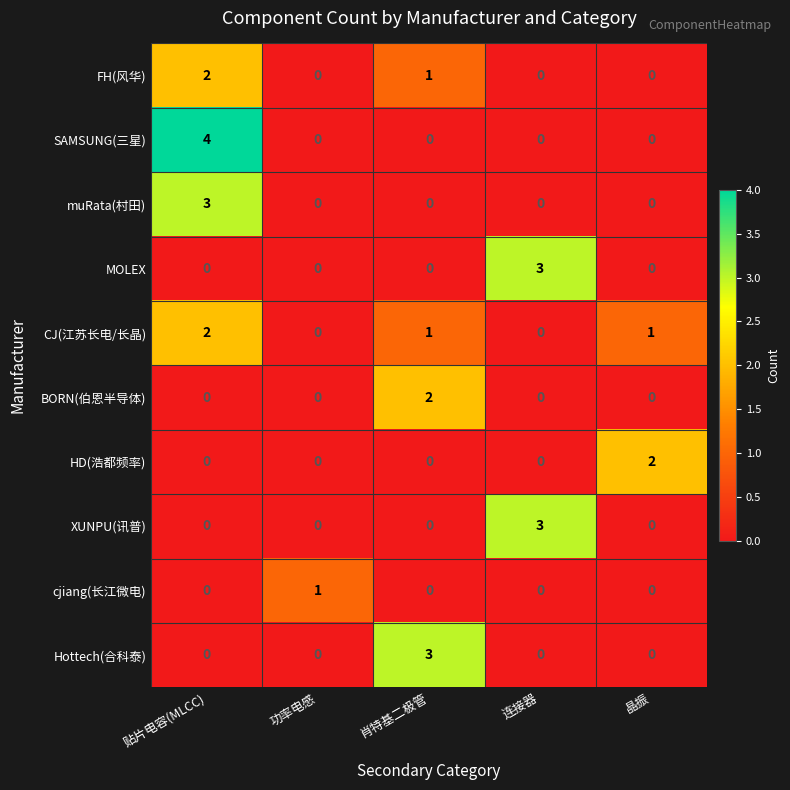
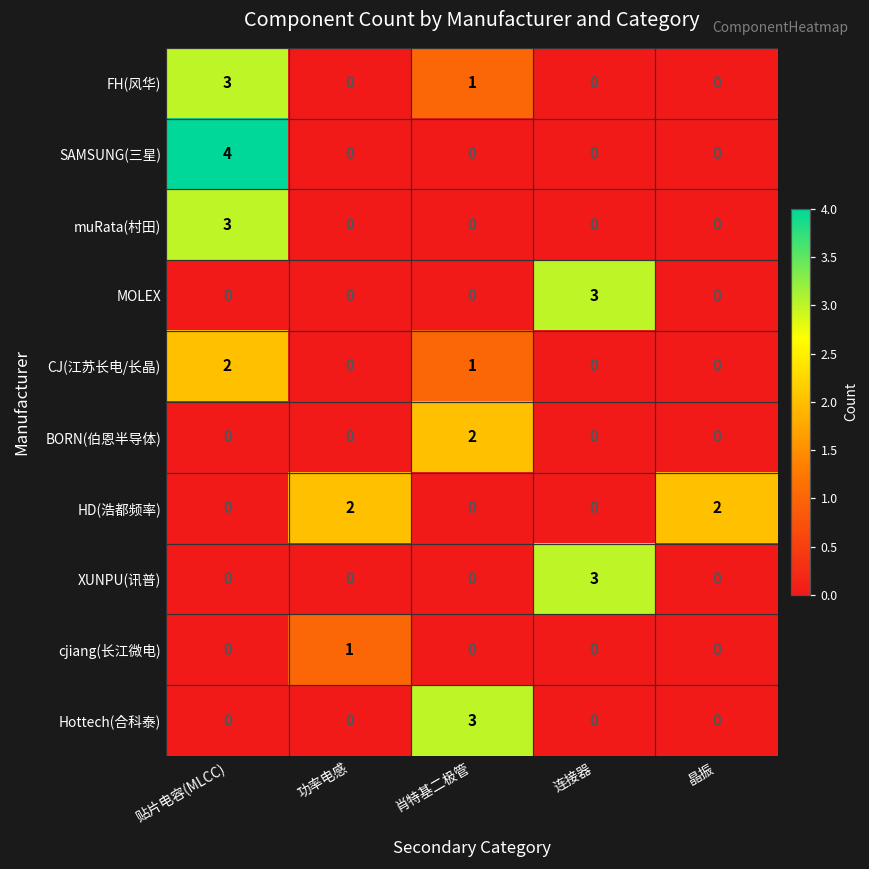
  {
    "FH(风华)": {
-     "贴片电容(MLCC)": 2,
+     "贴片电容(MLCC)": 3,
      "功率电感": 0,
      "肖特基二极管": 1,
      "连接器": 0,
      "晶振": 0
    },
    "SAMSUNG(三星)": {
      "贴片电容(MLCC)": 4,
      "功率电感": 0,
      "肖特基二极管": 0,
      "连接器": 0,
      "晶振": 0
    },
    "muRata(村田)": {
      "贴片电容(MLCC)": 3,
      "功率电感": 0,
      "肖特基二极管": 0,
      "连接器": 0,
      "晶振": 0
    },
    "MOLEX": {
      "贴片电容(MLCC)": 0,
      "功率电感": 0,
      "肖特基二极管": 0,
      "连接器": 3,
      "晶振": 0
    },
    "CJ(江苏长电/长晶)": {
      "贴片电容(MLCC)": 2,
      "功率电感": 0,
      "肖特基二极管": 1,
      "连接器": 0,
-     "晶振": 1
+     "晶振": 0
    },
    "BORN(伯恩半导体)": {
      "贴片电容(MLCC)": 0,
      "功率电感": 0,
      "肖特基二极管": 2,
      "连接器": 0,
      "晶振": 0
    },
    "HD(浩都频率)": {
      "贴片电容(MLCC)": 0,
-     "功率电感": 0,
+     "功率电感": 2,
      "肖特基二极管": 0,
      "连接器": 0,
      "晶振": 2
    },
    "XUNPU(讯普)": {
      "贴片电容(MLCC)": 0,
      "功率电感": 0,
      "肖特基二极管": 0,
      "连接器": 3,
      "晶振": 0
    },
    "cjiang(长江微电)": {
      "贴片电容(MLCC)": 0,
      "功率电感": 1,
      "肖特基二极管": 0,
      "连接器": 0,
      "晶振": 0
    },
    "Hottech(合科泰)": {
      "贴片电容(MLCC)": 0,
      "功率电感": 0,
      "肖特基二极管": 3,
      "连接器": 0,
      "晶振": 0
    }
  }
